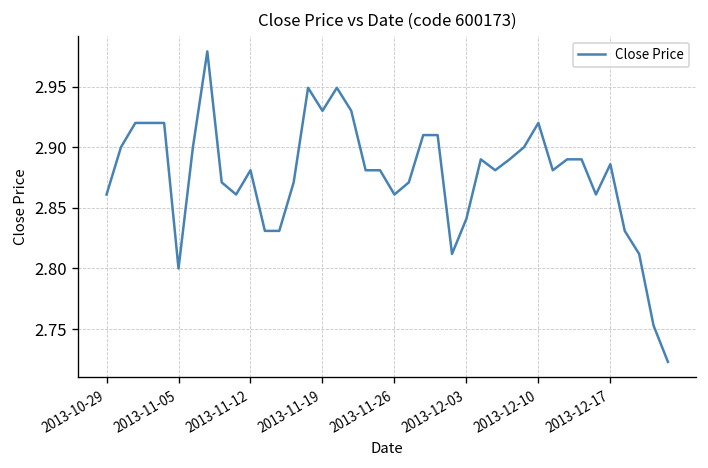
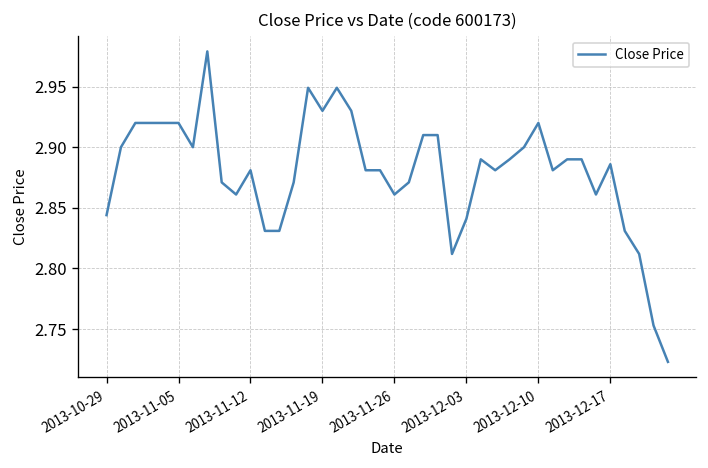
  {
-   "2013-10-29": 2.861,
-   "2013-11-05": 2.80,
+   "2013-10-29": 2.844,
+   "2013-11-05": 2.92,
    "2013-11-12": 2.881,
    "2013-11-19": 2.930,
    "2013-11-26": 2.861,
    "2013-12-03": 2.841,
    "2013-12-10": 2.920,
    "2013-12-17": 2.886
  }
